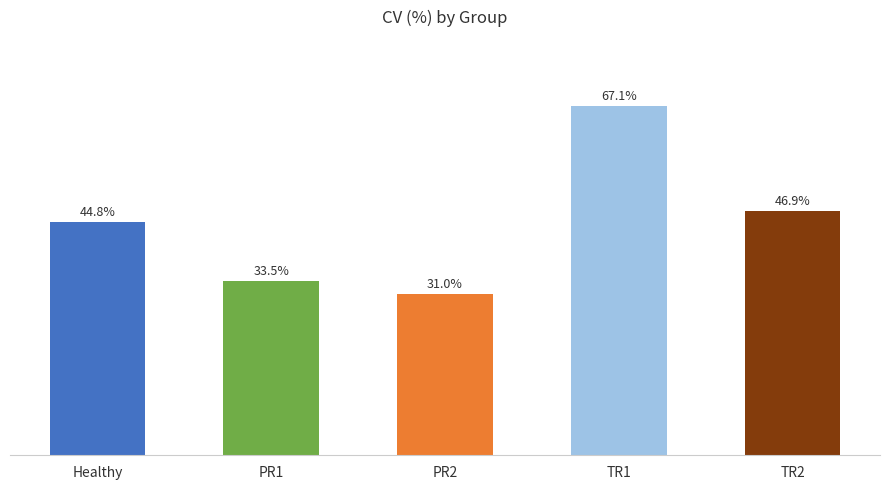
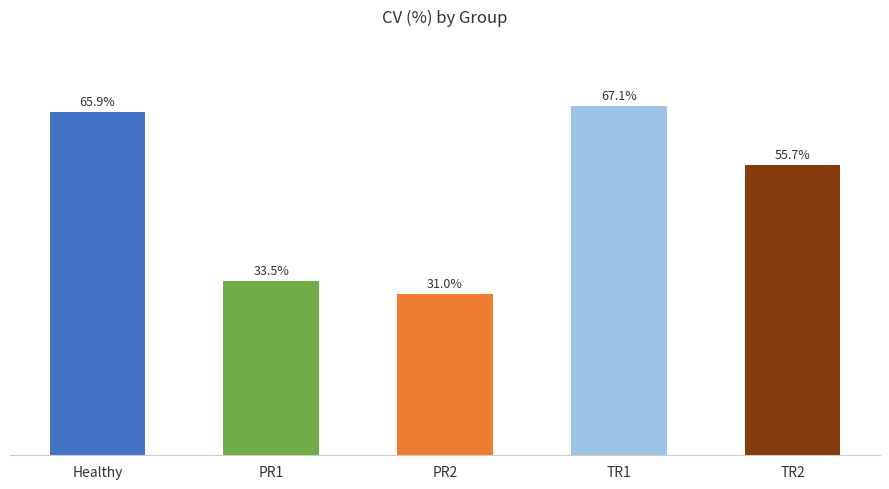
  {
-   "Healthy": "44.8%",
+   "Healthy": "65.9%",
    "PR1": "33.5%",
    "PR2": "31.0%",
    "TR1": "67.1%",
-   "TR2": "46.9%"
+   "TR2": "55.7%"
  }
